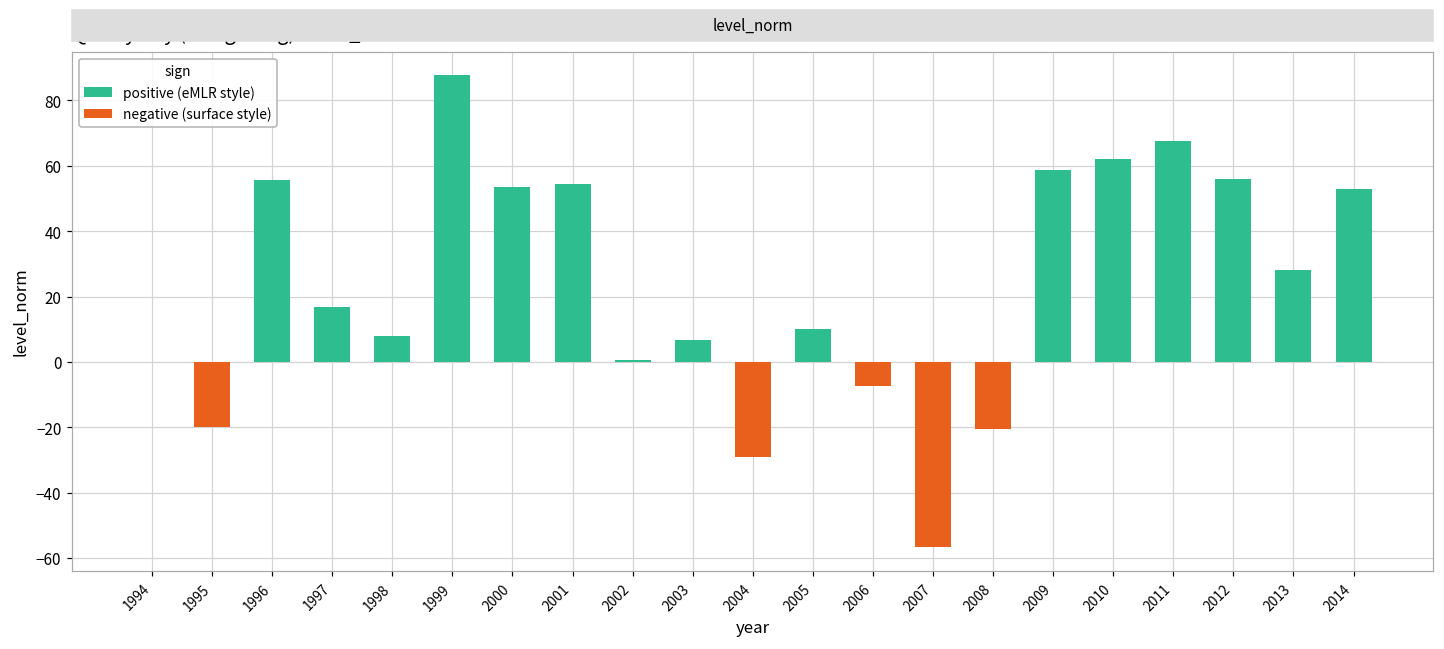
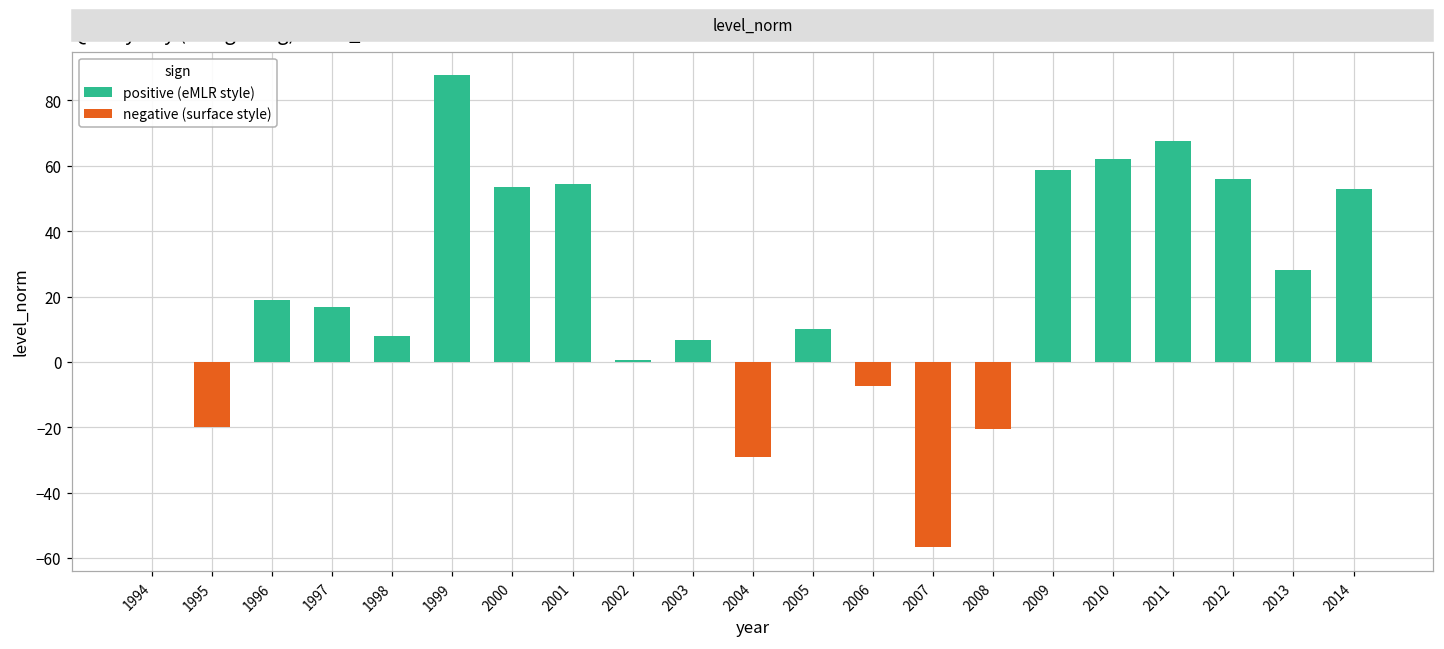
  {
    "positive (eMLR style)": {
      "1994": 0,
      "1995": 0,
-     "1996": 56,
+     "1996": 19,
      "1997": 17,
      "1998": 8,
      "1999": 88,
      "2000": 53,
      "2001": 54,
      "2003": 7,
      "2004": 0,
      "2005": 10,
      "2006": 0,
      "2007": 0,
      "2008": 0,
      "2009": 59,
      "2010": 62,
      "2011": 68,
      "2012": 56,
      "2013": 28,
      "2014": 53
    },
    "negative (surface style)": {
      "1994": 0,
      "1995": -20,
      "1996": 0,
      "1997": 0,
      "1998": 0,
      "1999": 0,
      "2000": 0,
      "2001": 0,
      "2002": 0,
      "2003": 0,
      "2004": -29,
      "2005": 0,
      "2006": -7,
      "2007": -57,
      "2008": -21,
      "2009": 0,
      "2010": 0,
      "2011": 0,
      "2012": 0,
      "2013": 0,
      "2014": 0
    }
  }
